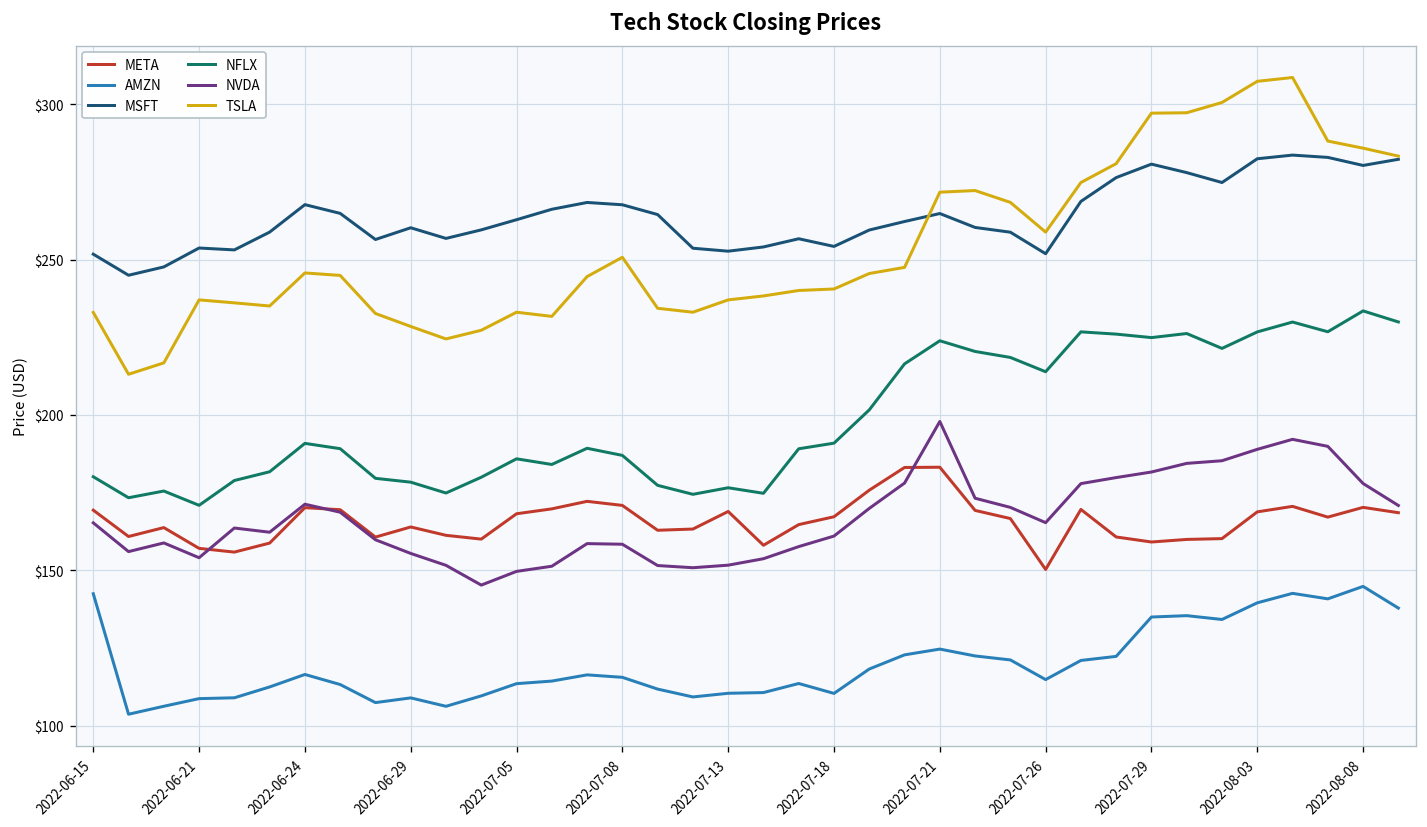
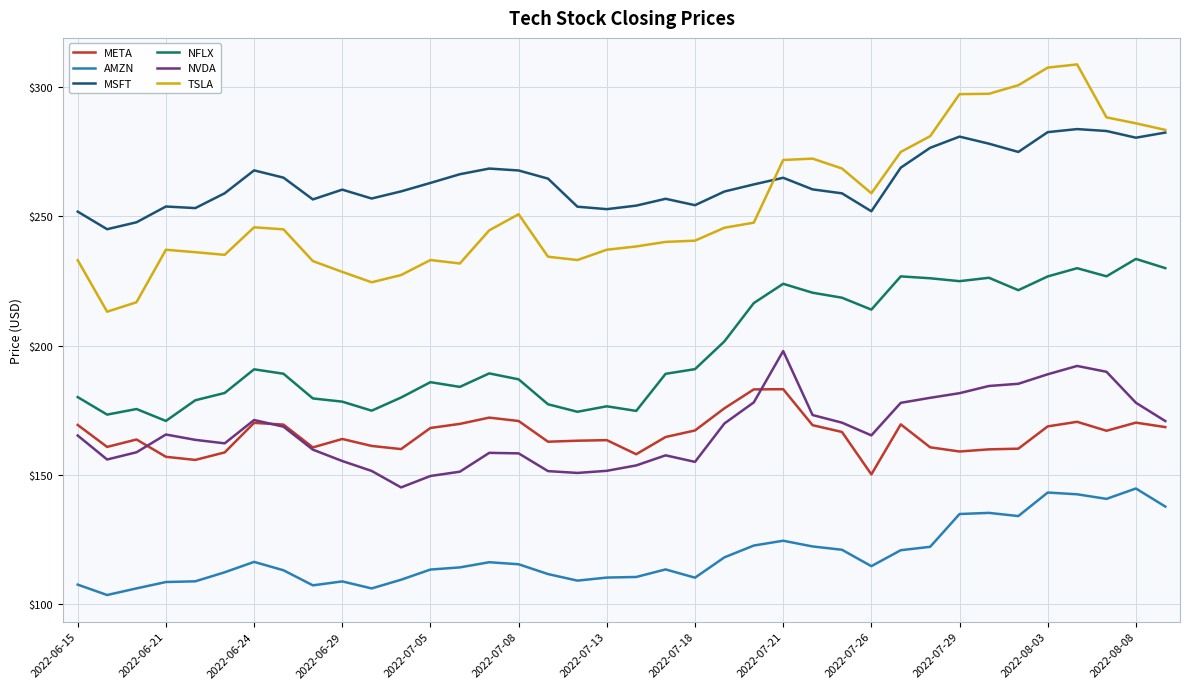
  {
    "META": {
      "2022-06-15": "$169",
      "2022-06-21": "$157",
      "2022-06-24": "$170",
      "2022-06-29": "$164",
      "2022-07-05": "$168",
      "2022-07-08": "$171",
-     "2022-07-13": "$169",
+     "2022-07-13": "$163",
      "2022-07-18": "$167",
      "2022-07-21": "$183",
      "2022-07-26": "$150",
      "2022-07-29": "$159",
      "2022-08-03": "$169",
      "2022-08-08": "$170"
    },
    "AMZN": {
-     "2022-06-15": "$142",
+     "2022-06-15": "$108",
      "2022-06-21": "$109",
      "2022-06-24": "$116",
      "2022-06-29": "$109",
      "2022-07-05": "$114",
      "2022-07-08": "$116",
      "2022-07-13": "$110",
      "2022-07-18": "$110",
      "2022-07-21": "$125",
      "2022-07-26": "$115",
      "2022-07-29": "$135",
-     "2022-08-03": "$140",
+     "2022-08-03": "$143",
      "2022-08-08": "$145"
    },
    "NVDA": {
      "2022-06-15": "$165",
-     "2022-06-21": "$154",
+     "2022-06-21": "$166",
      "2022-06-24": "$171",
      "2022-06-29": "$155",
      "2022-07-05": "$150",
      "2022-07-08": "$158",
      "2022-07-13": "$152",
-     "2022-07-18": "$161",
+     "2022-07-18": "$155",
      "2022-07-21": "$198",
      "2022-07-26": "$165",
      "2022-07-29": "$182",
      "2022-08-03": "$189",
      "2022-08-08": "$178"
    },
    "TSLA": {
      "2022-06-15": "$233",
      "2022-06-21": "$237",
      "2022-06-24": "$246",
      "2022-06-29": "$228",
      "2022-07-05": "$233",
      "2022-07-08": "$251",
      "2022-07-13": "$237",
      "2022-07-18": "$241",
      "2022-07-21": "$272",
      "2022-07-26": "$259",
      "2022-07-29": "$297",
      "2022-08-03": "$307",
      "2022-08-08": "$286"
    }
  }
